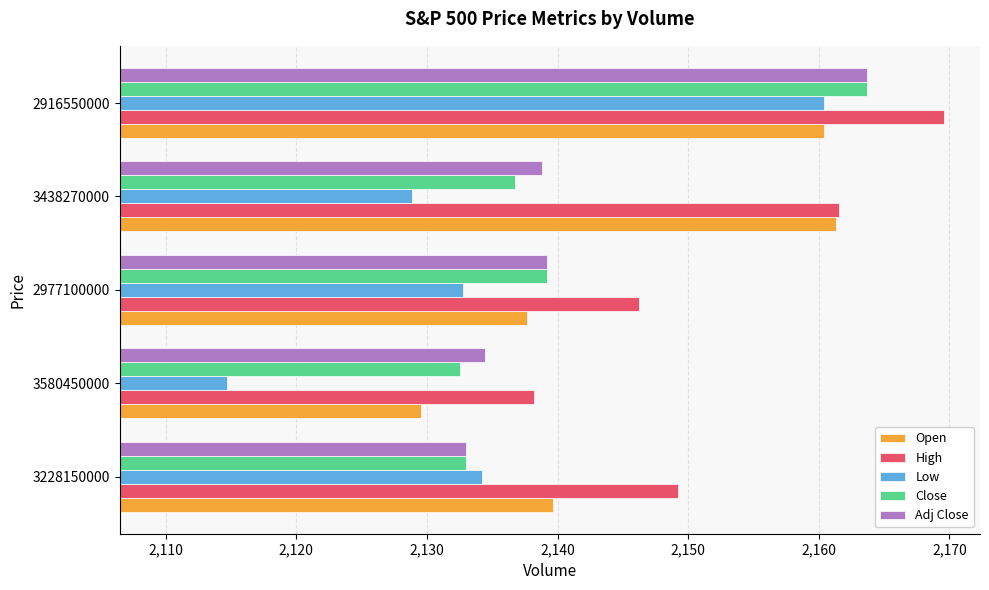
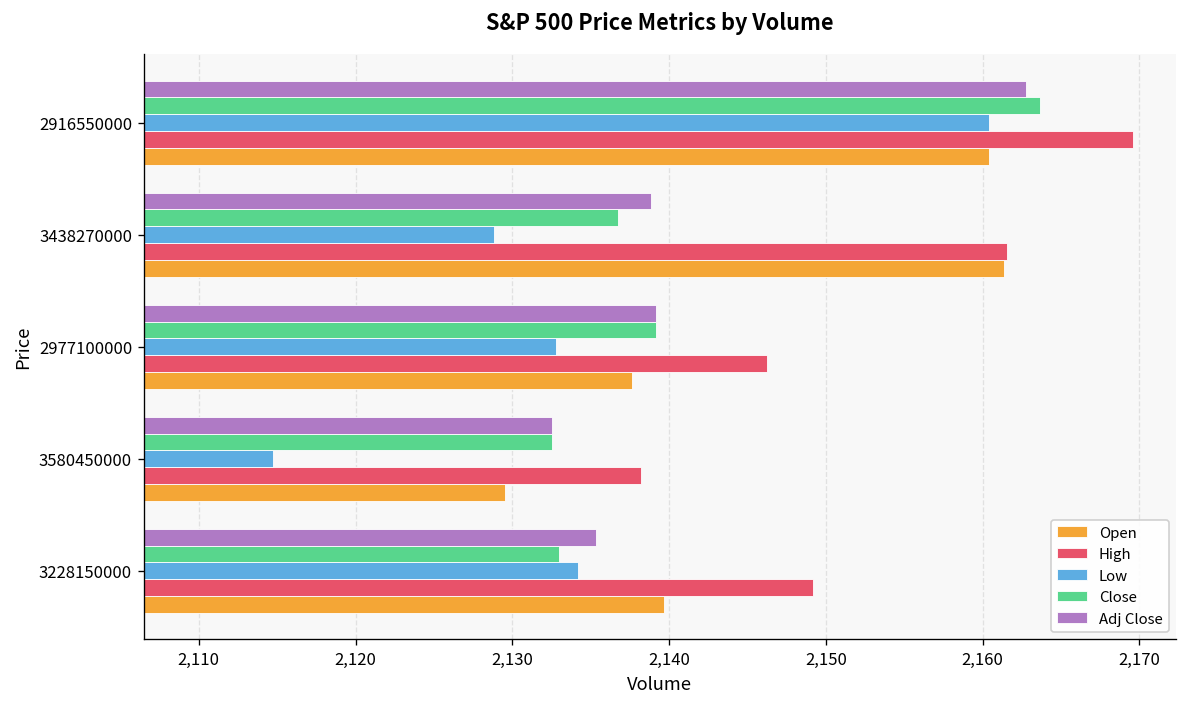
  {
    "Open": {
      "2916550000": "2,160.4",
      "3438270000": "2,161.4",
      "2977100000": "2,137.7",
      "3580450000": "2,129.5",
      "3228150000": "2,139.7"
    },
    "High": {
      "2916550000": "2,169.6",
      "3438270000": "2,161.6",
      "2977100000": "2,146.2",
      "3580450000": "2,138.2",
      "3228150000": "2,149.2"
    },
    "Low": {
      "2916550000": "2,160.4",
      "3438270000": "2,128.8",
      "2977100000": "2,132.8",
      "3580450000": "2,114.7",
      "3228150000": "2,134.2"
    },
    "Close": {
      "2916550000": "2,163.7",
      "3438270000": "2,136.7",
      "2977100000": "2,139.2",
      "3580450000": "2,132.6",
      "3228150000": "2,133.0"
    },
    "Adj Close": {
-     "2916550000": "2,163.7",
+     "2916550000": "2,162.8",
      "3438270000": "2,138.8",
      "2977100000": "2,139.2",
-     "3580450000": "2,134.5",
-     "3228150000": "2,133.0"
+     "3580450000": "2,132.6",
+     "3228150000": "2,135.3"
    }
  }
